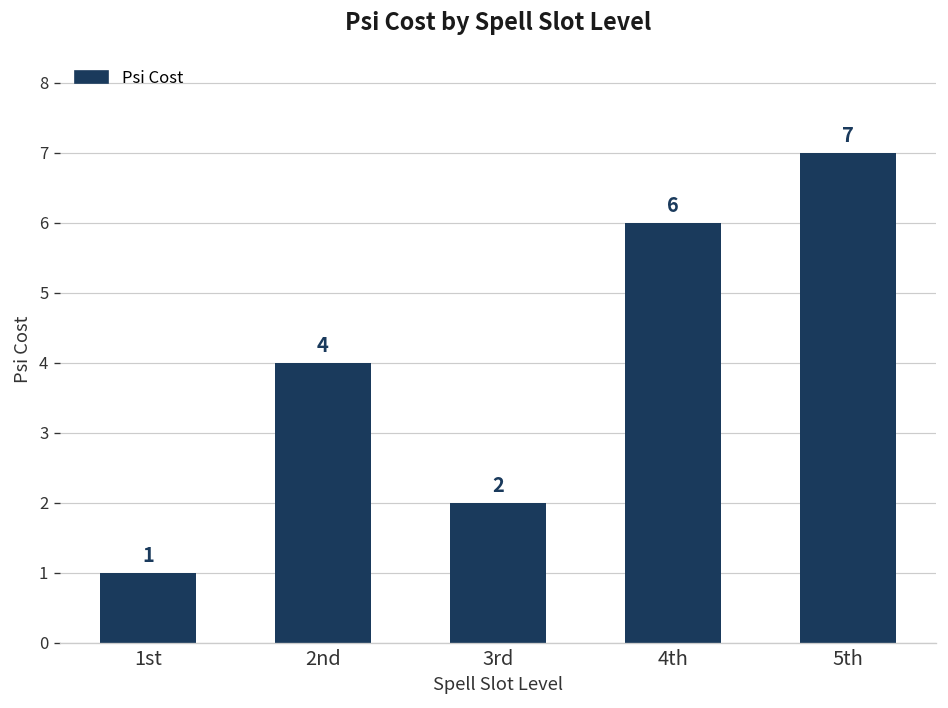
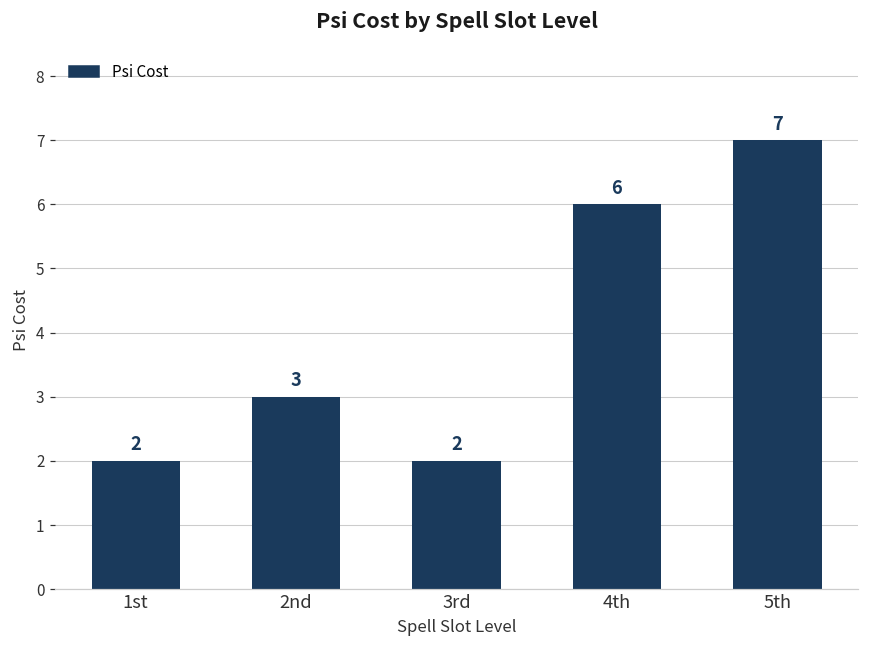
  {
-   "1st": 1,
-   "2nd": 4,
+   "1st": 2,
+   "2nd": 3,
    "3rd": 2,
    "4th": 6,
    "5th": 7
  }
